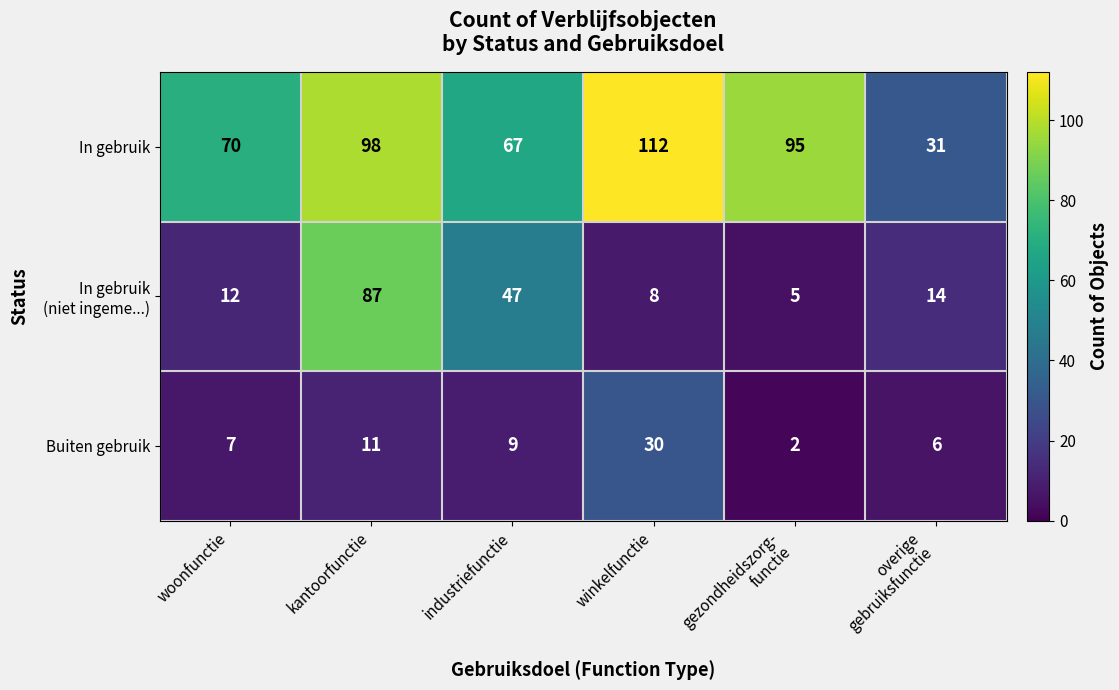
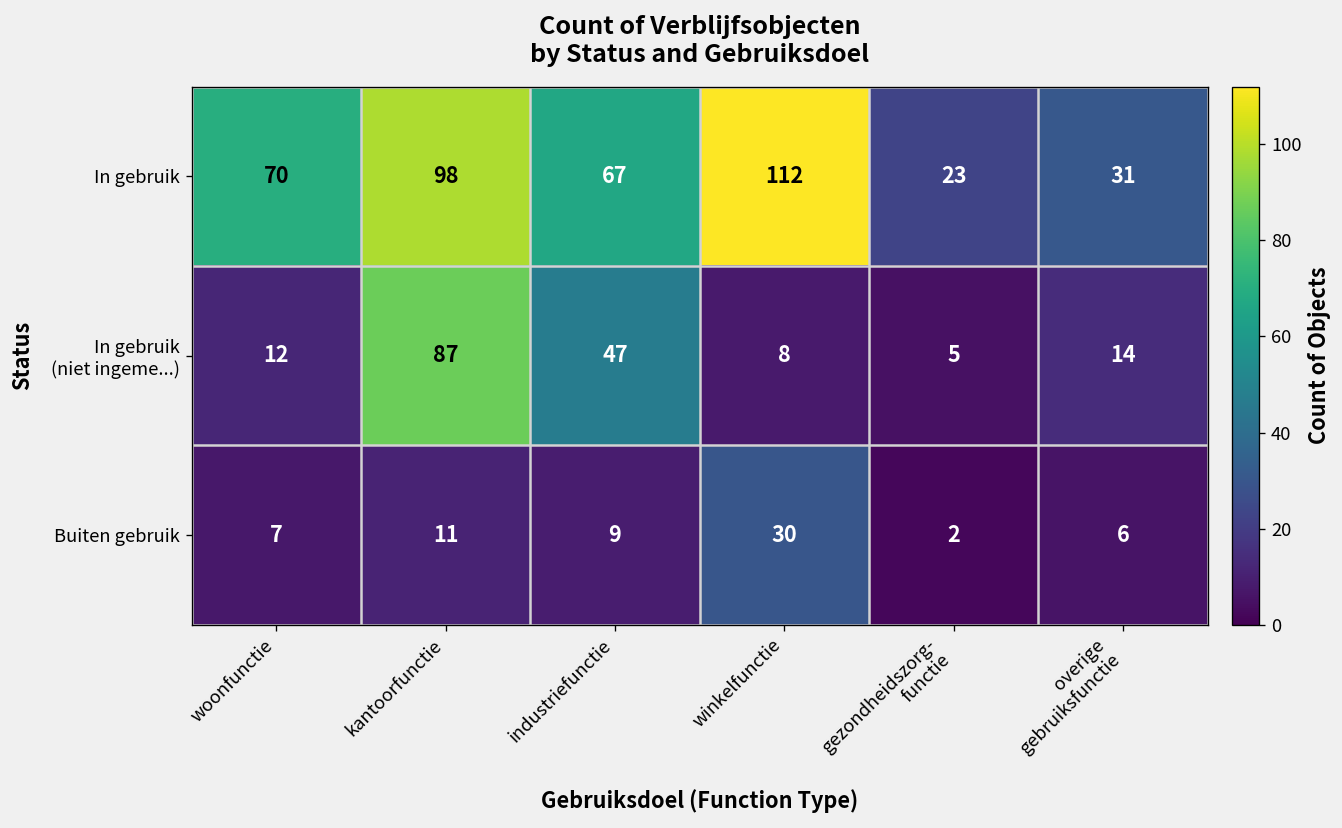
  {
    "In gebruik": {
      "woonfunctie": 70,
      "kantoorfunctie": 98,
      "industriefunctie": 67,
      "winkelfunctie": 112,
-     "gezondheidszorg- functie": 95,
+     "gezondheidszorg- functie": 23,
      "overige gebruiksfunctie": 31
    },
    "In gebruik (niet ingeme...)": {
      "woonfunctie": 12,
      "kantoorfunctie": 87,
      "industriefunctie": 47,
      "winkelfunctie": 8,
      "gezondheidszorg- functie": 5,
      "overige gebruiksfunctie": 14
    },
    "Buiten gebruik": {
      "woonfunctie": 7,
      "kantoorfunctie": 11,
      "industriefunctie": 9,
      "winkelfunctie": 30,
      "gezondheidszorg- functie": 2,
      "overige gebruiksfunctie": 6
    }
  }
